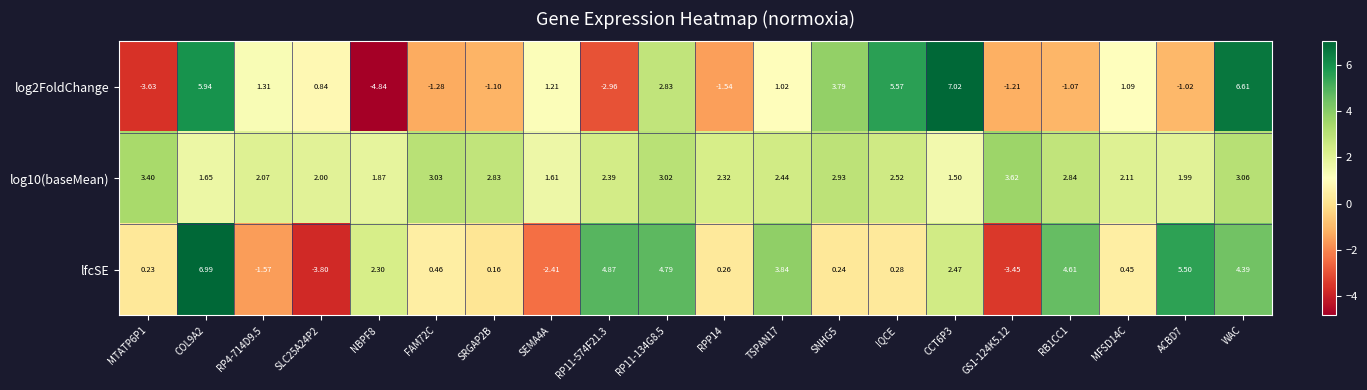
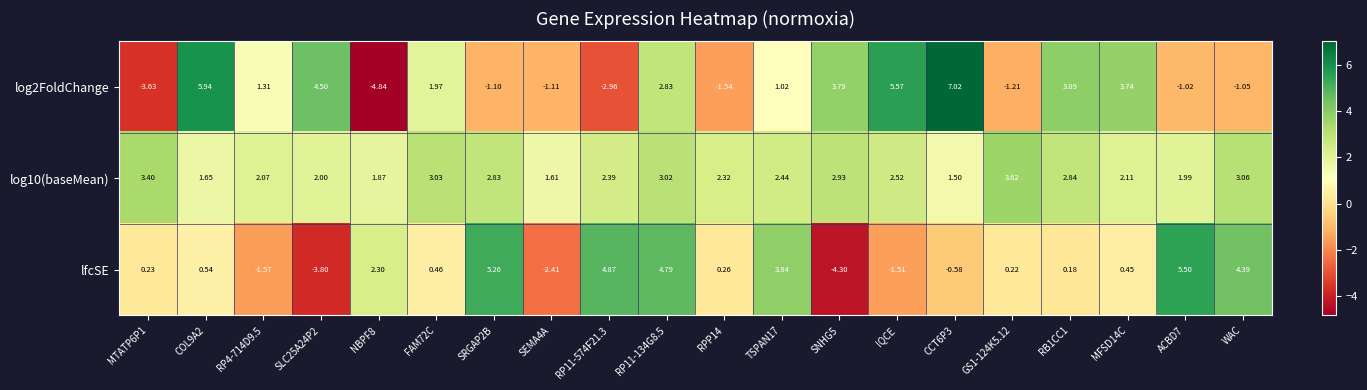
  {
    "log2FoldChange": {
      "MTATP6P1": -3.63,
      "COL9A2": 5.94,
      "RP4-714D9.5": 1.31,
-     "SLC25A24P2": 0.84,
+     "SLC25A24P2": 4.50,
      "NBPF8": -4.84,
-     "FAM72C": -1.28,
+     "FAM72C": 1.97,
      "SRGAP2B": -1.10,
-     "SEMA4A": 1.21,
+     "SEMA4A": -1.11,
      "RP11-574F21.3": -2.96,
      "RP11-134G8.5": 2.83,
      "RPP14": -1.54,
      "TSPAN17": 1.02,
      "SNHG5": 3.79,
      "IQCE": 5.57,
      "CCT6P3": 7.02,
      "GS1-124K5.12": -1.21,
-     "RB1CC1": -1.07,
-     "MFSD14C": 1.09,
+     "RB1CC1": 3.89,
+     "MFSD14C": 3.74,
      "ACBD7": -1.02,
-     "WAC": 6.61
+     "WAC": -1.05
    },
    "log10(baseMean)": {
      "MTATP6P1": 3.40,
      "COL9A2": 1.65,
      "RP4-714D9.5": 2.07,
      "SLC25A24P2": 2.00,
      "NBPF8": 1.87,
      "FAM72C": 3.03,
      "SRGAP2B": 2.83,
      "SEMA4A": 1.61,
      "RP11-574F21.3": 2.39,
      "RP11-134G8.5": 3.02,
      "RPP14": 2.32,
      "TSPAN17": 2.44,
      "SNHG5": 2.93,
      "IQCE": 2.52,
      "CCT6P3": 1.50,
      "GS1-124K5.12": 3.62,
      "RB1CC1": 2.84,
      "MFSD14C": 2.11,
      "ACBD7": 1.99,
      "WAC": 3.06
    },
    "lfcSE": {
      "MTATP6P1": 0.23,
-     "COL9A2": 6.99,
+     "COL9A2": 0.54,
      "RP4-714D9.5": -1.57,
      "SLC25A24P2": -3.80,
      "NBPF8": 2.30,
      "FAM72C": 0.46,
-     "SRGAP2B": 0.16,
+     "SRGAP2B": 5.26,
      "SEMA4A": -2.41,
      "RP11-574F21.3": 4.87,
      "RP11-134G8.5": 4.79,
      "RPP14": 0.26,
      "TSPAN17": 3.84,
-     "SNHG5": 0.24,
-     "IQCE": 0.28,
-     "CCT6P3": 2.47,
-     "GS1-124K5.12": -3.45,
-     "RB1CC1": 4.61,
+     "SNHG5": -4.30,
+     "IQCE": -1.51,
+     "CCT6P3": -0.58,
+     "GS1-124K5.12": 0.22,
+     "RB1CC1": 0.18,
      "MFSD14C": 0.45,
      "ACBD7": 5.50,
      "WAC": 4.39
    }
  }
